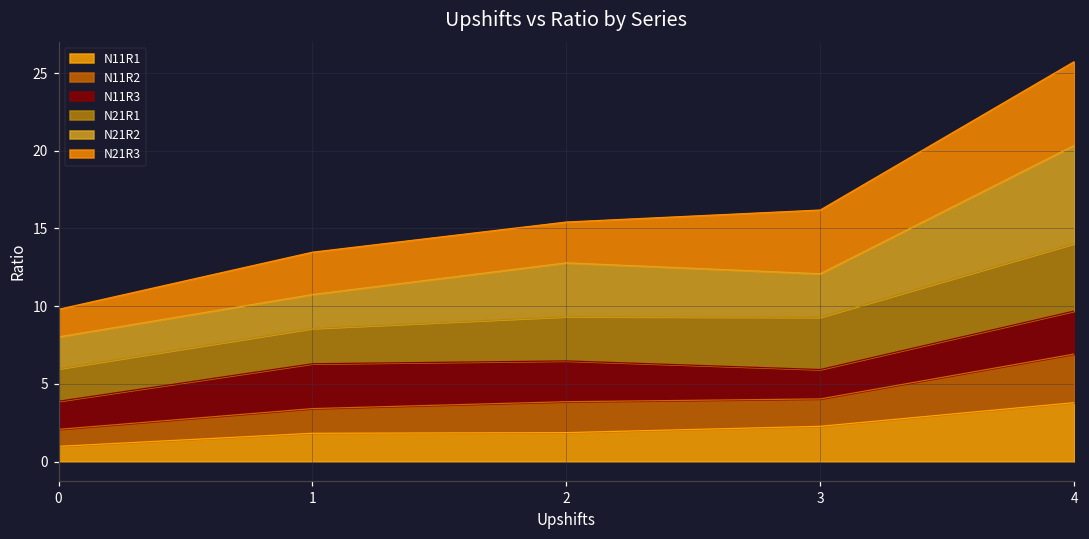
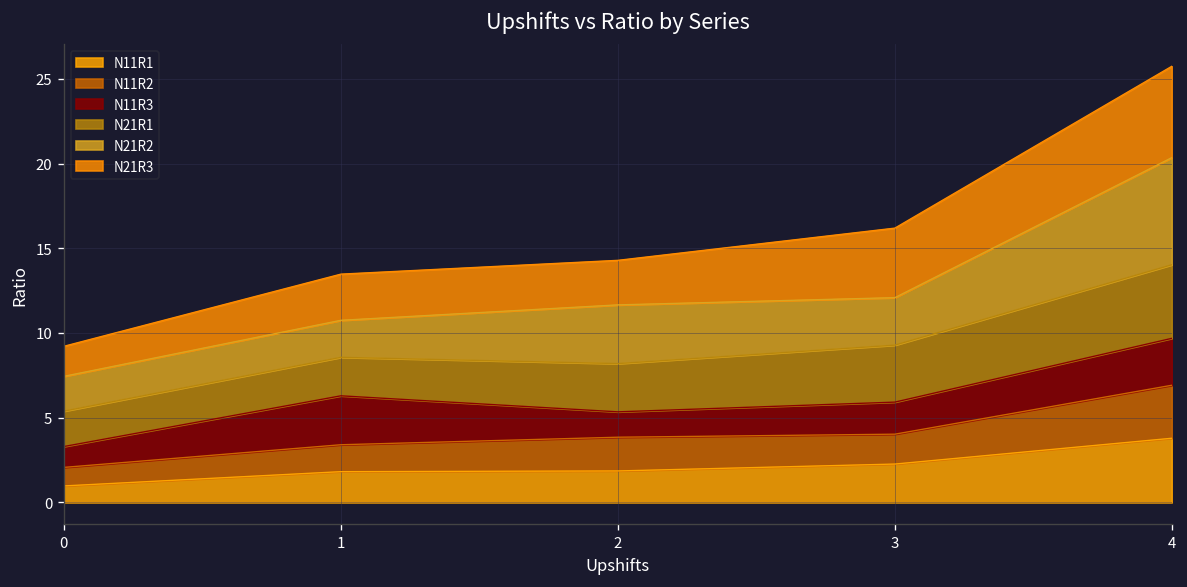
  {
    "N11R3": {
-     "0": 1.8,
+     "0": 1.2,
      "1": 2.9,
-     "2": 2.6,
+     "2": 1.5,
      "3": 1.9,
      "4": 2.8
    }
  }
